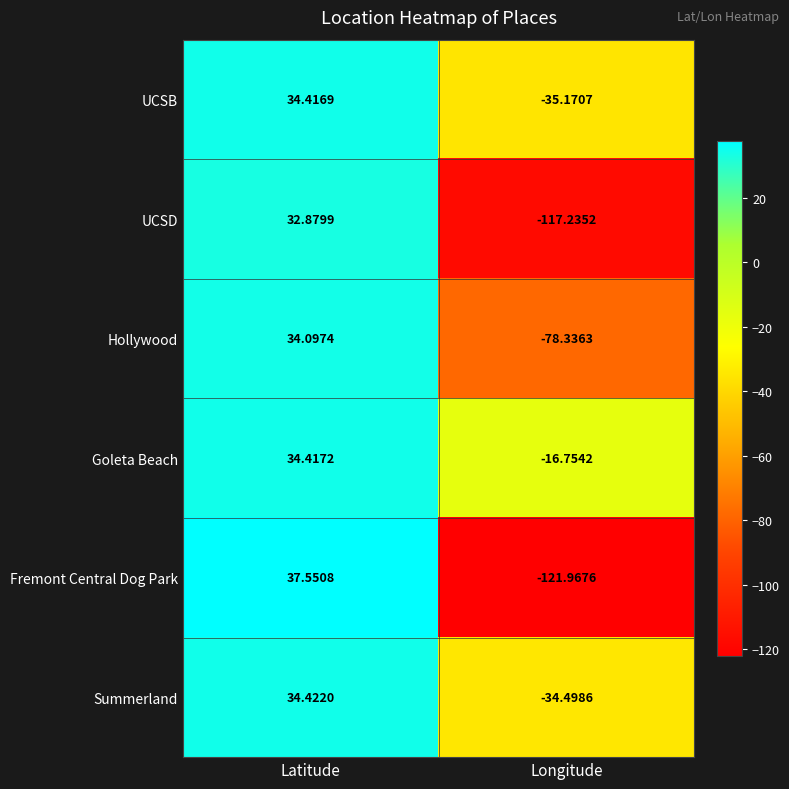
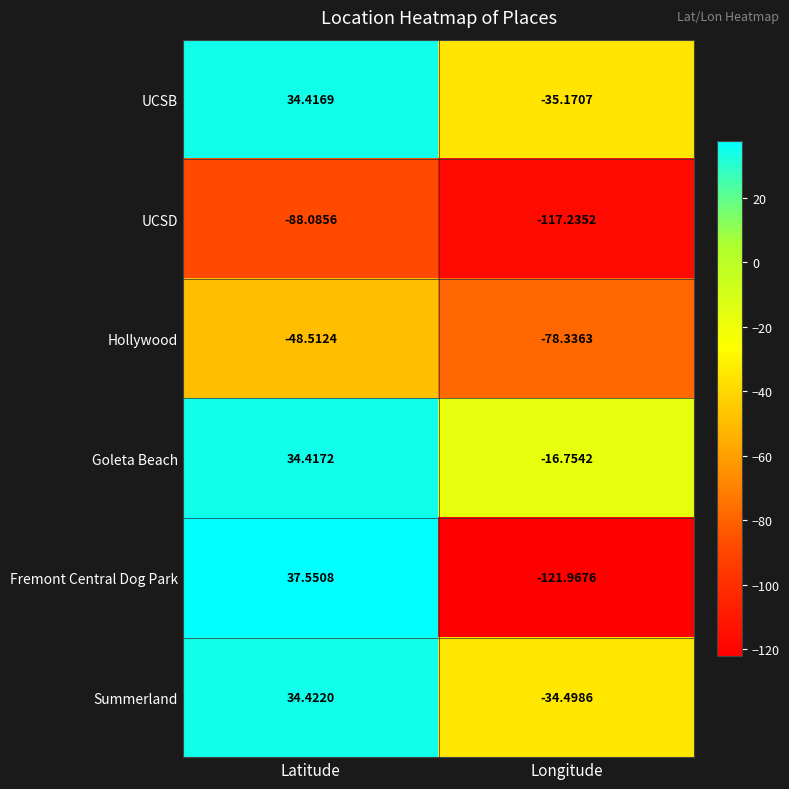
  {
    "UCSB": {
      "Latitude": 34.4169,
      "Longitude": -35.1707
    },
    "UCSD": {
-     "Latitude": 32.8799,
+     "Latitude": -88.0856,
      "Longitude": -117.2352
    },
    "Hollywood": {
-     "Latitude": 34.0974,
+     "Latitude": -48.5124,
      "Longitude": -78.3363
    },
    "Goleta Beach": {
      "Latitude": 34.4172,
      "Longitude": -16.7542
    },
    "Fremont Central Dog Park": {
      "Latitude": 37.5508,
      "Longitude": -121.9676
    },
    "Summerland": {
      "Latitude": 34.4220,
      "Longitude": -34.4986
    }
  }
